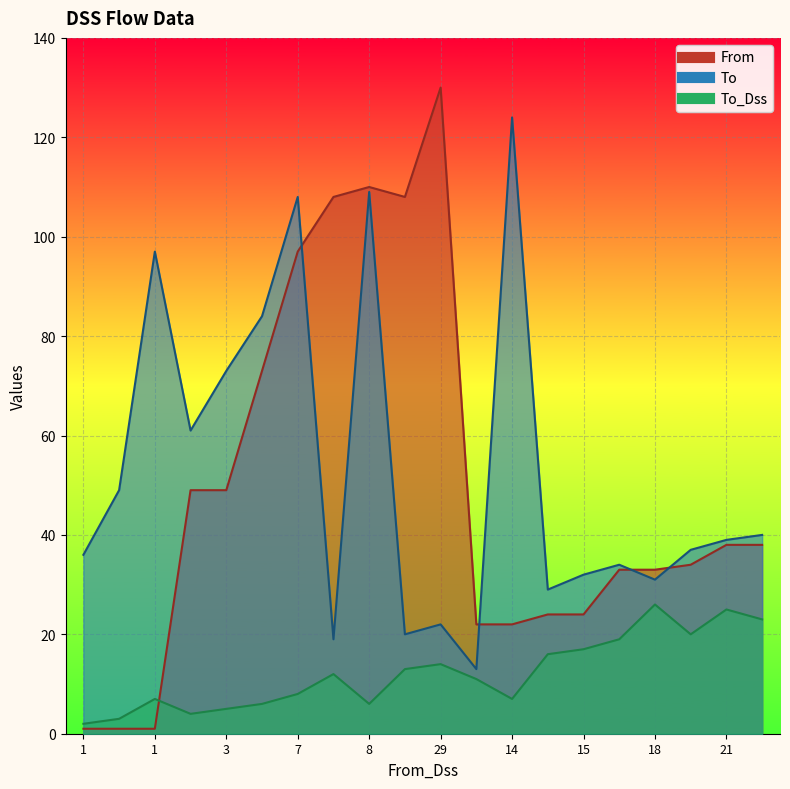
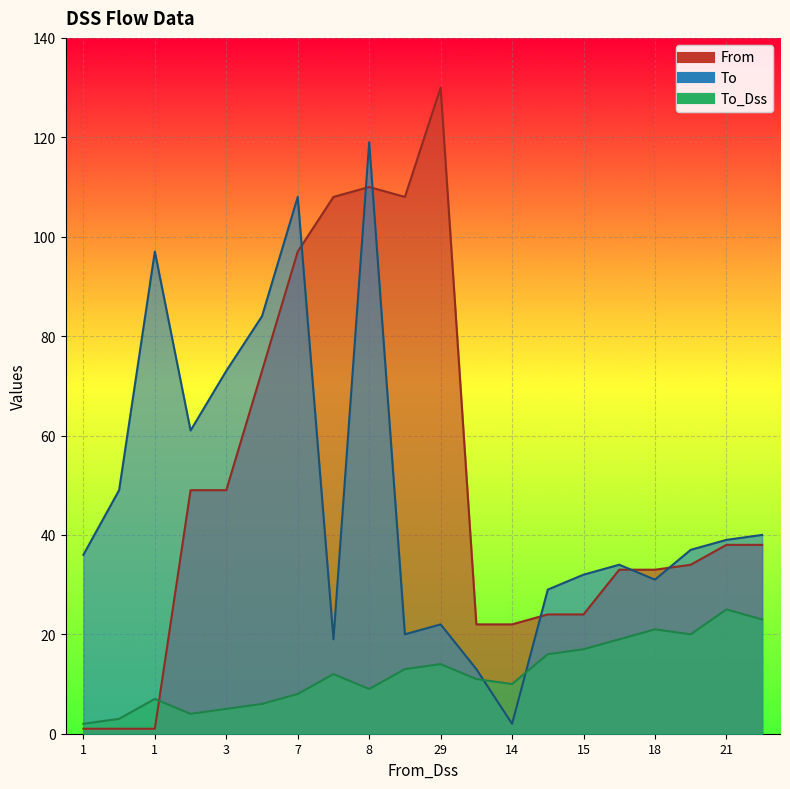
  {
    "From": {
      "8": 110,
      "29": 130,
      "14": 22,
      "18": 33,
      "21": 38
    },
    "To": {
-     "8": 109,
+     "8": 119,
      "29": 22,
-     "14": 124,
+     "14": 2,
      "18": 31,
      "21": 39
    },
    "To_Dss": {
-     "8": 6,
+     "8": 9,
      "29": 14,
-     "14": 7,
-     "18": 26,
+     "14": 10,
+     "18": 21,
      "21": 25
    }
  }
